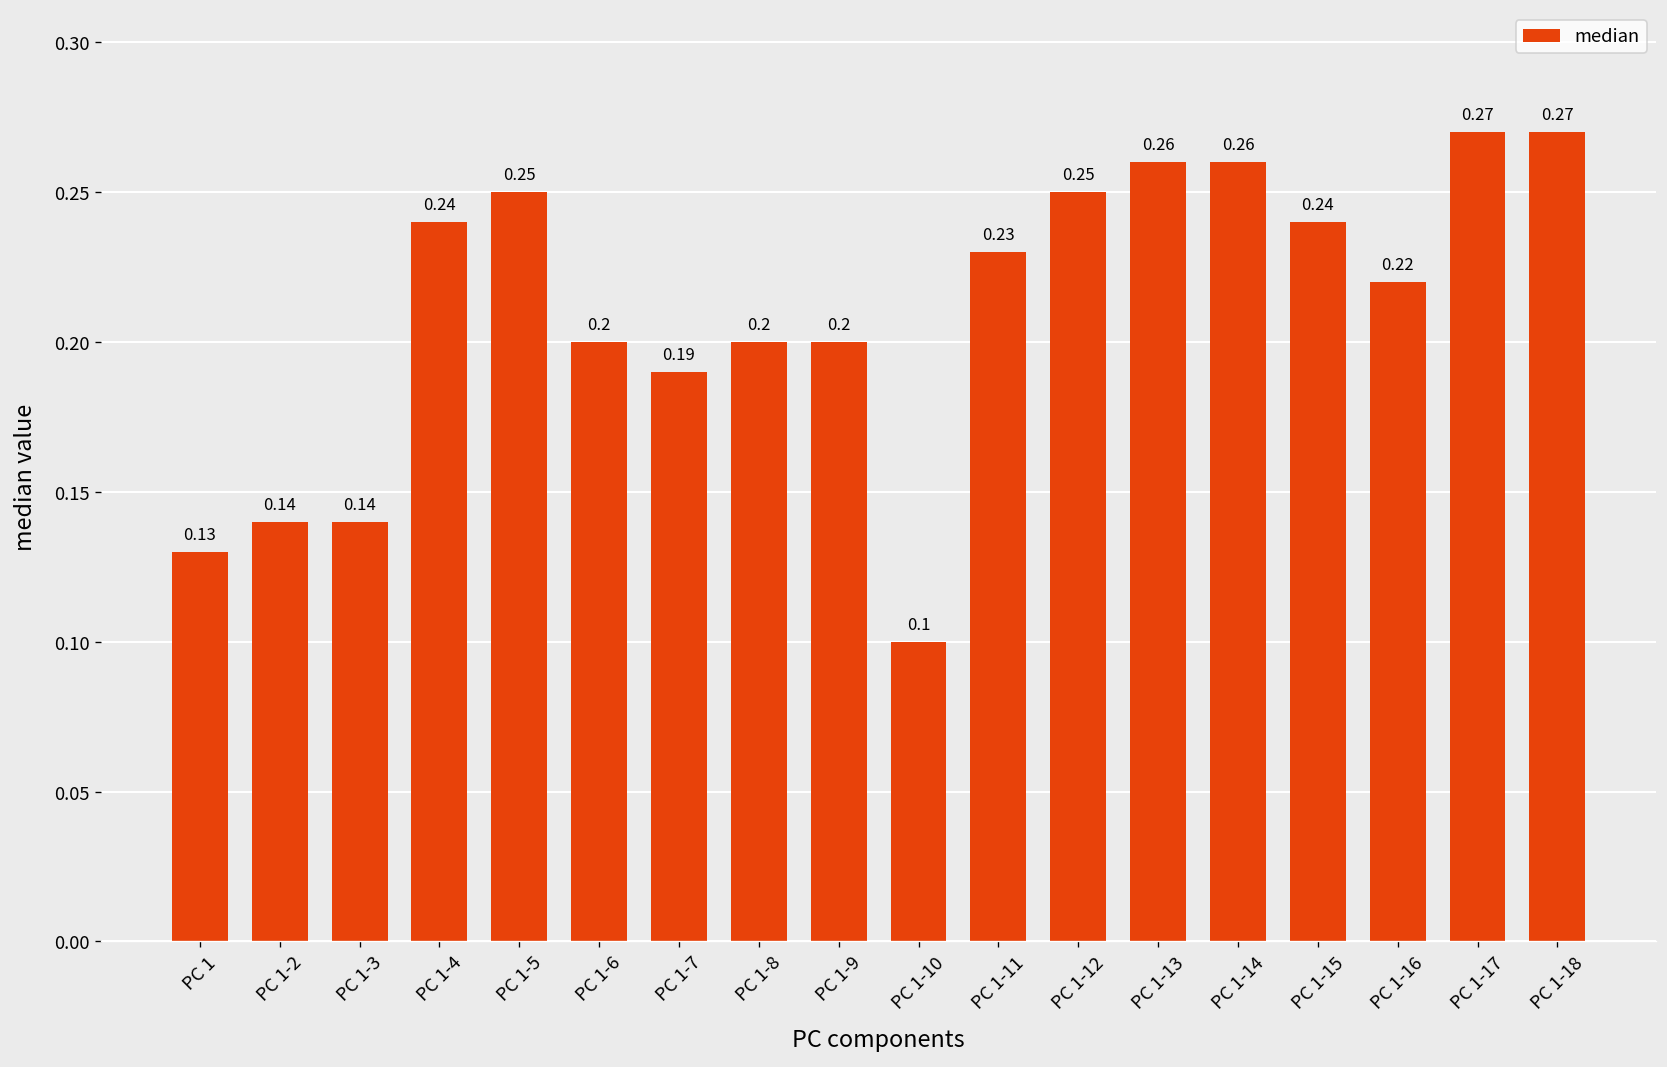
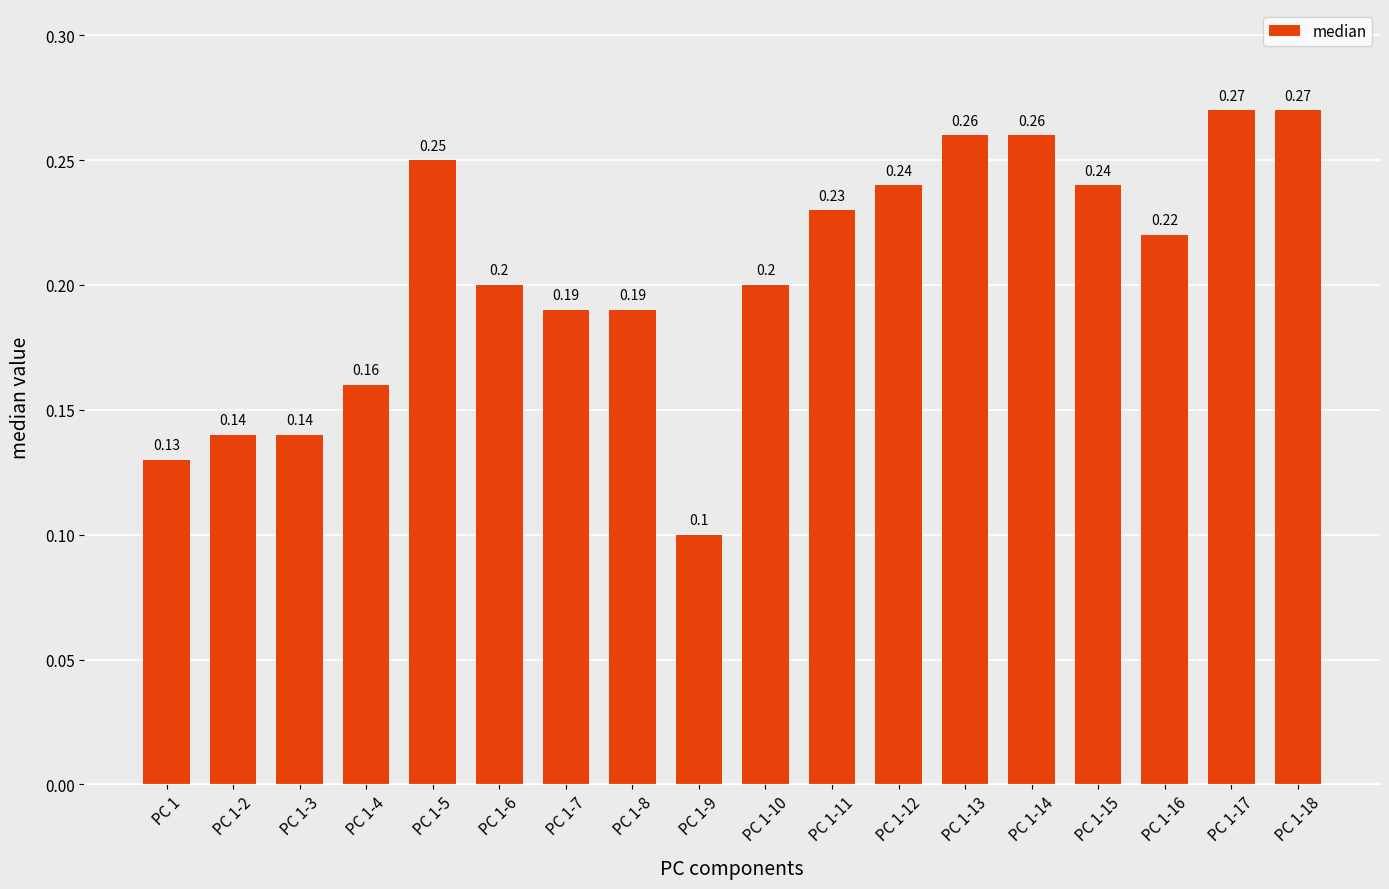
  {
    "PC 1": 0.13,
    "PC 1-2": 0.14,
    "PC 1-3": 0.14,
-   "PC 1-4": 0.24,
+   "PC 1-4": 0.16,
    "PC 1-5": 0.25,
    "PC 1-6": 0.2,
    "PC 1-7": 0.19,
-   "PC 1-8": 0.2,
-   "PC 1-9": 0.2,
-   "PC 1-10": 0.1,
+   "PC 1-8": 0.19,
+   "PC 1-9": 0.1,
+   "PC 1-10": 0.2,
    "PC 1-11": 0.23,
-   "PC 1-12": 0.25,
+   "PC 1-12": 0.24,
    "PC 1-13": 0.26,
    "PC 1-14": 0.26,
    "PC 1-15": 0.24,
    "PC 1-16": 0.22,
    "PC 1-17": 0.27,
    "PC 1-18": 0.27
  }
